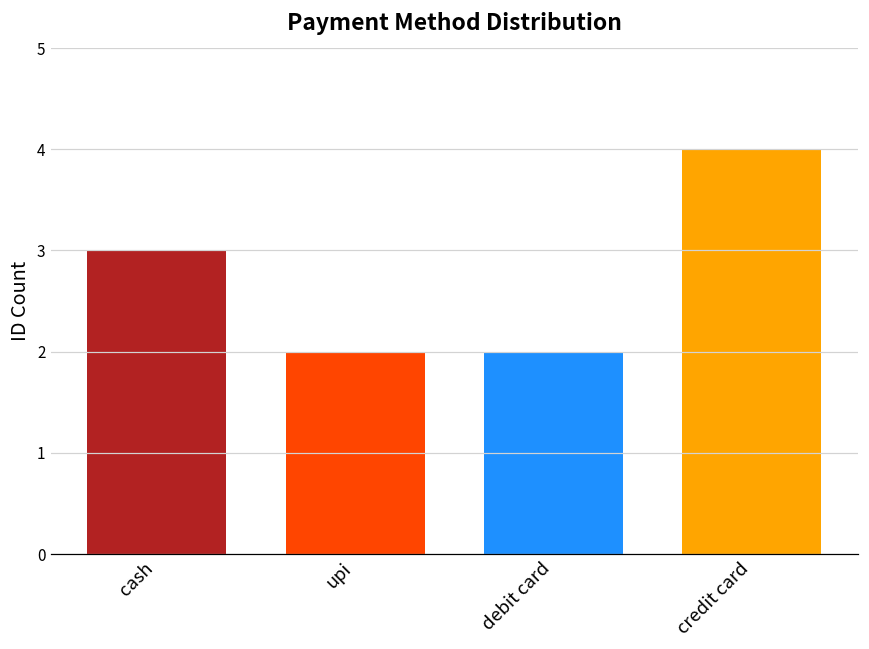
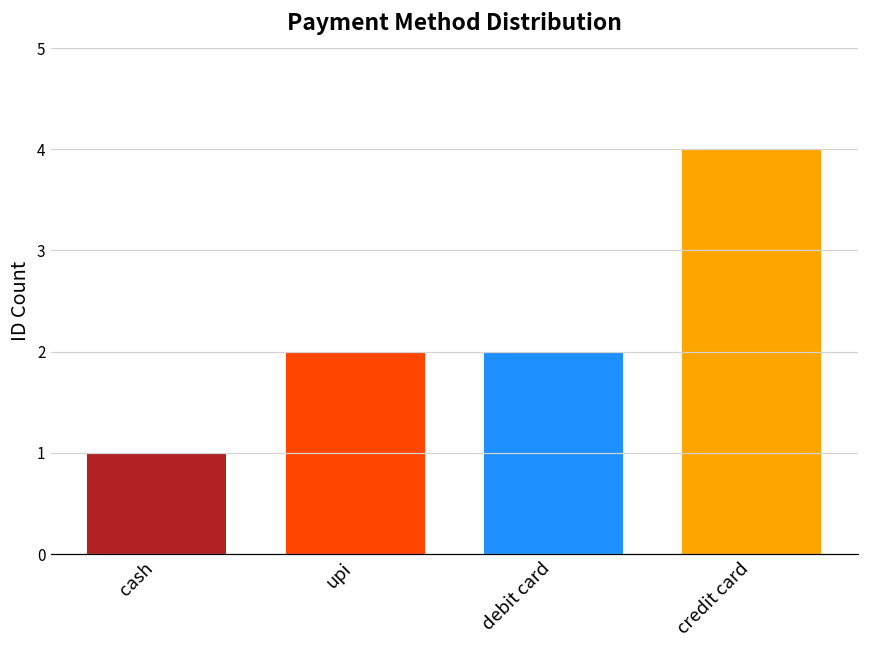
  {
-   "cash": 3,
+   "cash": 1,
    "upi": 2,
    "debit card": 2,
    "credit card": 4
  }
